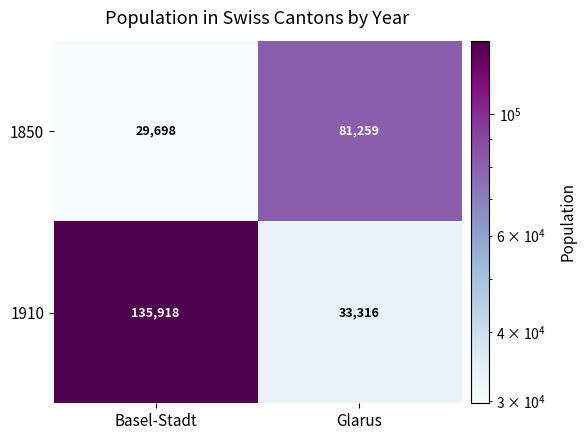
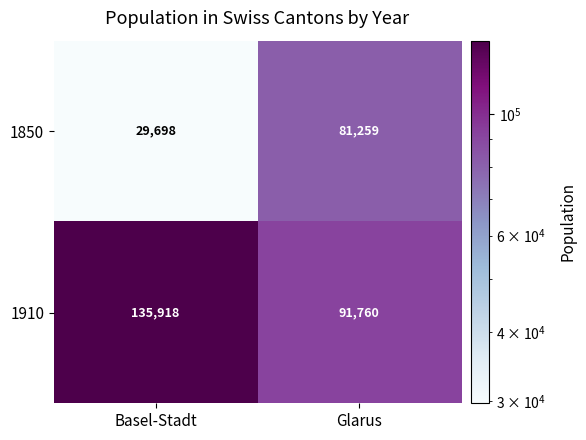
  {
    "1850": {
      "Basel-Stadt": "29,698",
      "Glarus": "81,259"
    },
    "1910": {
      "Basel-Stadt": "135,918",
-     "Glarus": "33,316"
+     "Glarus": "91,760"
    }
  }
